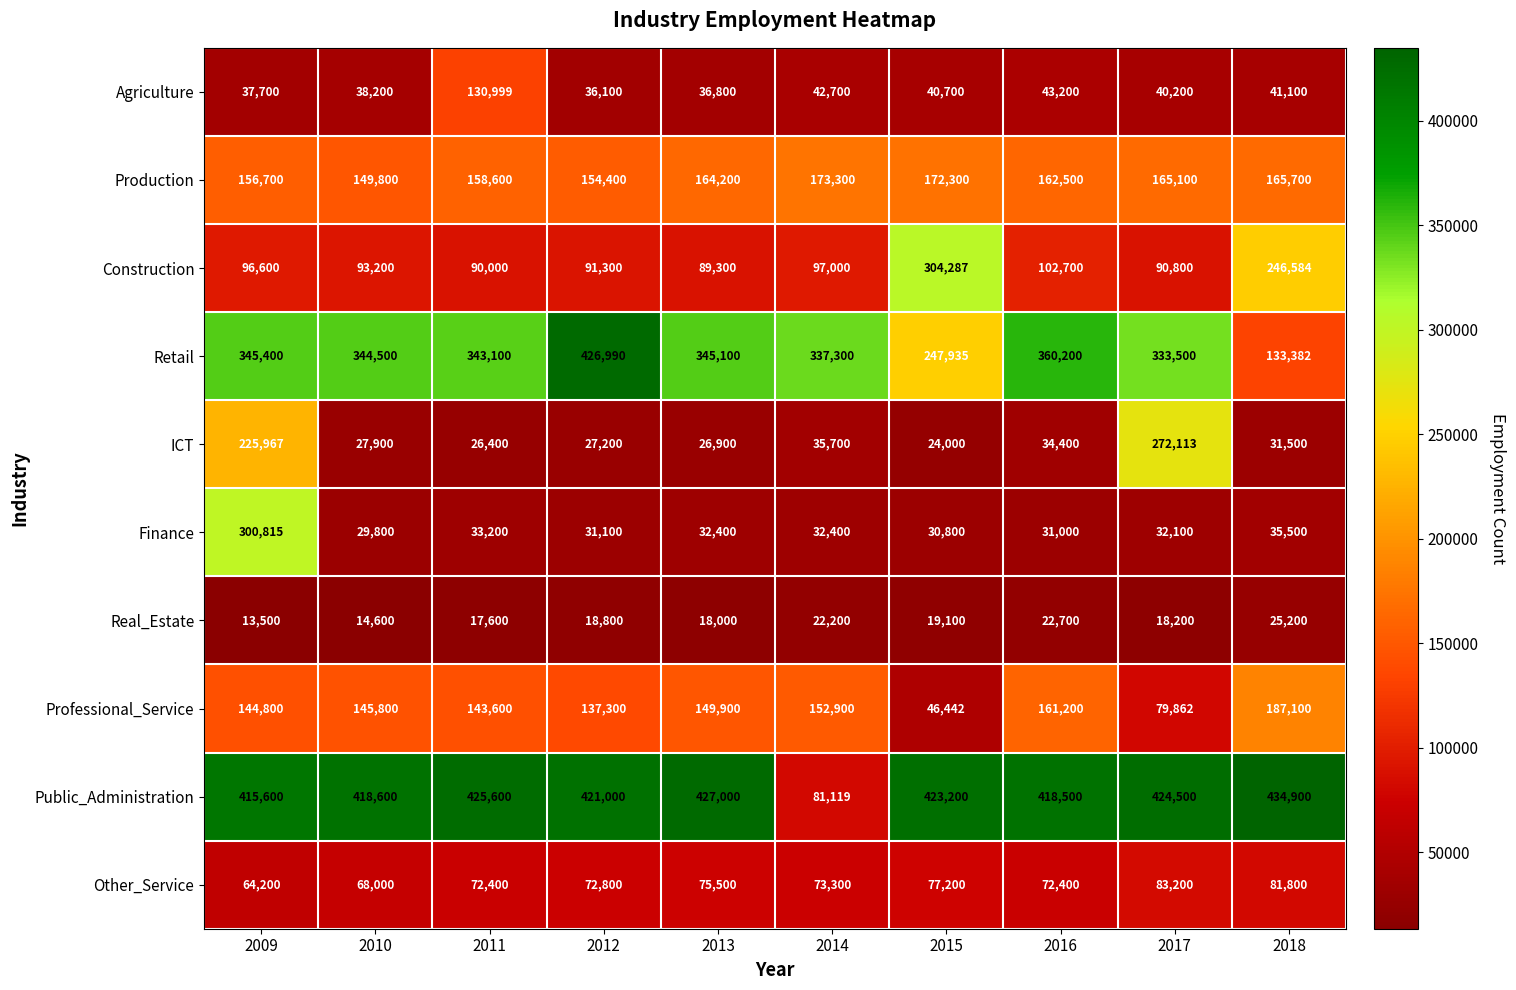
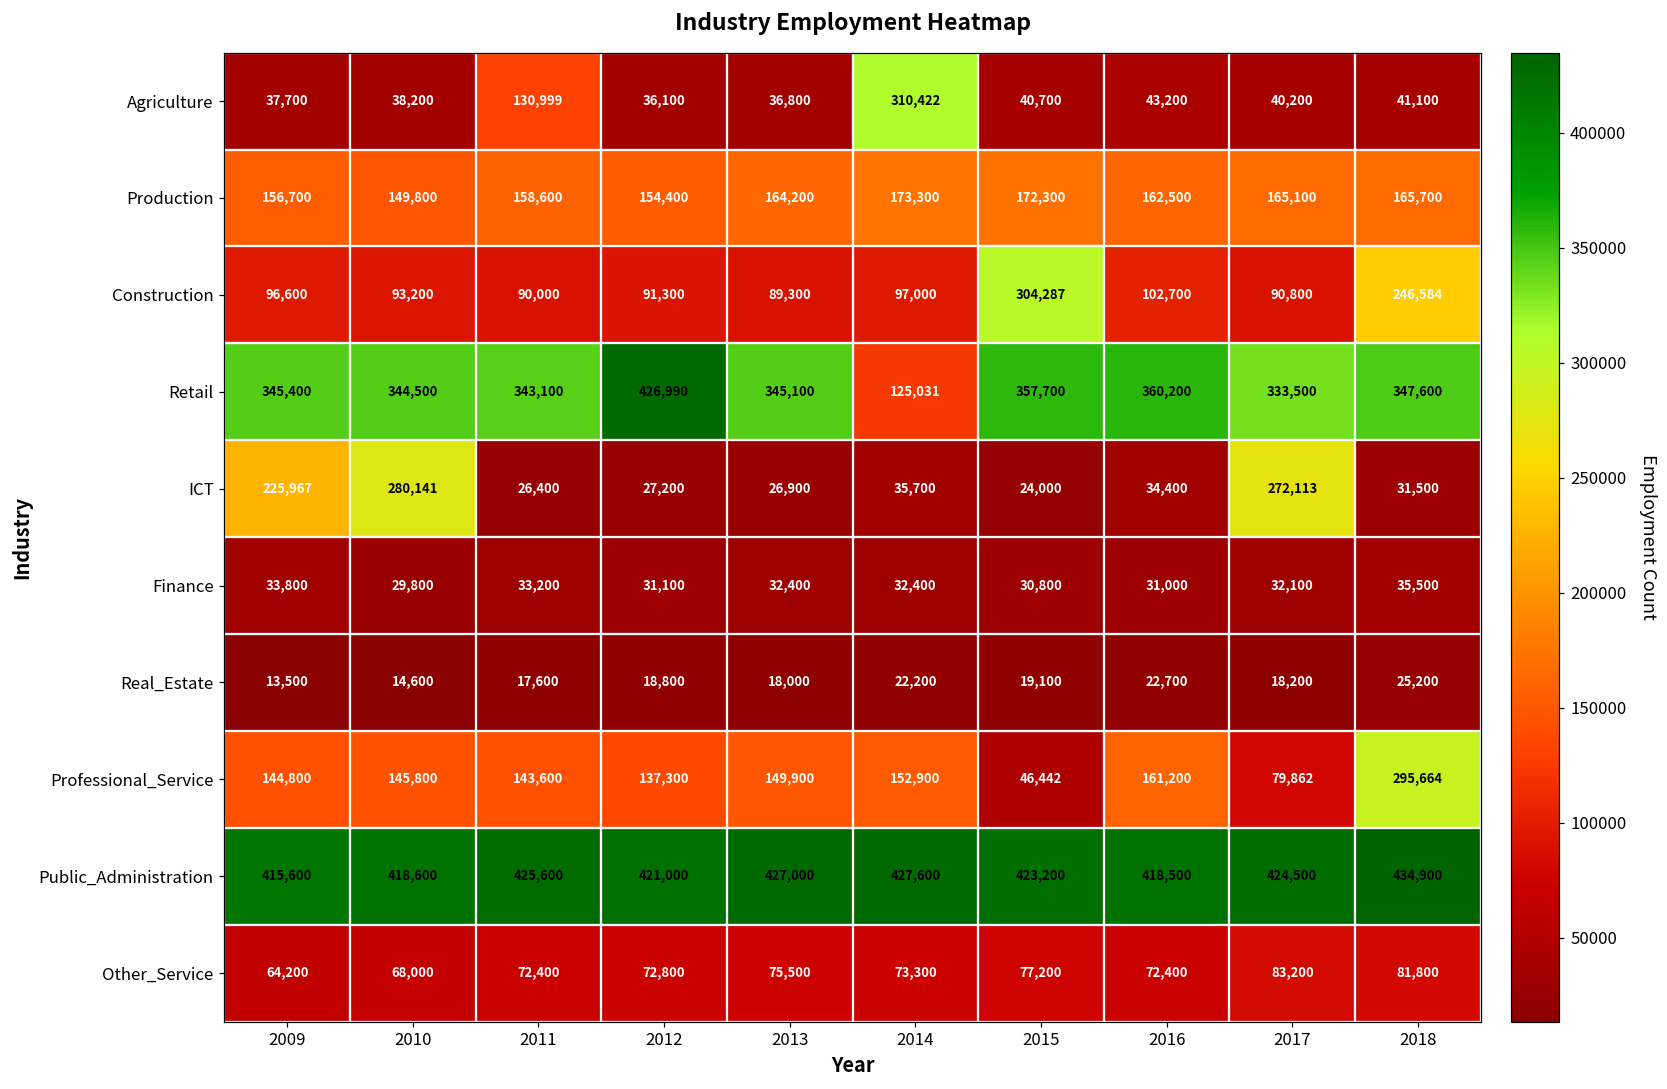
  {
    "Agriculture": {
      "2009": "37,700",
      "2010": "38,200",
      "2011": "130,999",
      "2012": "36,100",
      "2013": "36,800",
-     "2014": "42,700",
+     "2014": "310,422",
      "2015": "40,700",
      "2016": "43,200",
      "2017": "40,200",
      "2018": "41,100"
    },
    "Production": {
      "2009": "156,700",
      "2010": "149,800",
      "2011": "158,600",
      "2012": "154,400",
      "2013": "164,200",
      "2014": "173,300",
      "2015": "172,300",
      "2016": "162,500",
      "2017": "165,100",
      "2018": "165,700"
    },
    "Construction": {
      "2009": "96,600",
      "2010": "93,200",
      "2011": "90,000",
      "2012": "91,300",
      "2013": "89,300",
      "2014": "97,000",
      "2015": "304,287",
      "2016": "102,700",
      "2017": "90,800",
      "2018": "246,584"
    },
    "Retail": {
      "2009": "345,400",
      "2010": "344,500",
      "2011": "343,100",
      "2012": "426,990",
      "2013": "345,100",
-     "2014": "337,300",
-     "2015": "247,935",
+     "2014": "125,031",
+     "2015": "357,700",
      "2016": "360,200",
      "2017": "333,500",
-     "2018": "133,382"
+     "2018": "347,600"
    },
    "ICT": {
      "2009": "225,967",
-     "2010": "27,900",
+     "2010": "280,141",
      "2011": "26,400",
      "2012": "27,200",
      "2013": "26,900",
      "2014": "35,700",
      "2015": "24,000",
      "2016": "34,400",
      "2017": "272,113",
      "2018": "31,500"
    },
    "Finance": {
-     "2009": "300,815",
+     "2009": "33,800",
      "2010": "29,800",
      "2011": "33,200",
      "2012": "31,100",
      "2013": "32,400",
      "2014": "32,400",
      "2015": "30,800",
      "2016": "31,000",
      "2017": "32,100",
      "2018": "35,500"
    },
    "Real_Estate": {
      "2009": "13,500",
      "2010": "14,600",
      "2011": "17,600",
      "2012": "18,800",
      "2013": "18,000",
      "2014": "22,200",
      "2015": "19,100",
      "2016": "22,700",
      "2017": "18,200",
      "2018": "25,200"
    },
    "Professional_Service": {
      "2009": "144,800",
      "2010": "145,800",
      "2011": "143,600",
      "2012": "137,300",
      "2013": "149,900",
      "2014": "152,900",
      "2015": "46,442",
      "2016": "161,200",
      "2017": "79,862",
-     "2018": "187,100"
+     "2018": "295,664"
    },
    "Public_Administration": {
      "2009": "415,600",
      "2010": "418,600",
      "2011": "425,600",
      "2012": "421,000",
      "2013": "427,000",
-     "2014": "81,119",
+     "2014": "427,600",
      "2015": "423,200",
      "2016": "418,500",
      "2017": "424,500",
      "2018": "434,900"
    },
    "Other_Service": {
      "2009": "64,200",
      "2010": "68,000",
      "2011": "72,400",
      "2012": "72,800",
      "2013": "75,500",
      "2014": "73,300",
      "2015": "77,200",
      "2016": "72,400",
      "2017": "83,200",
      "2018": "81,800"
    }
  }
